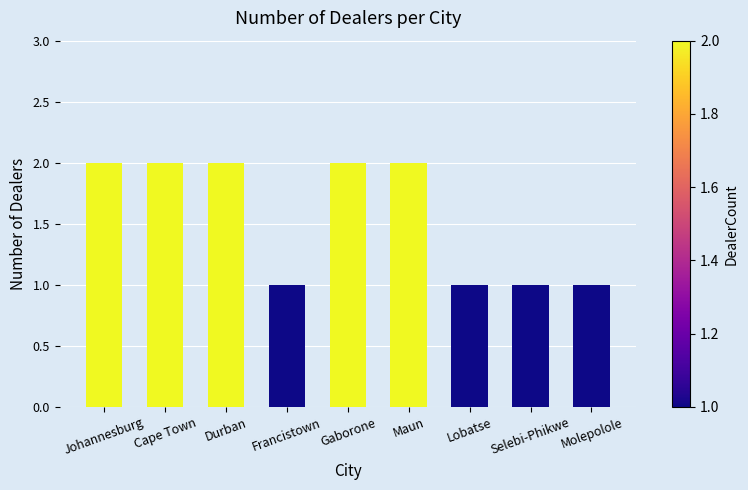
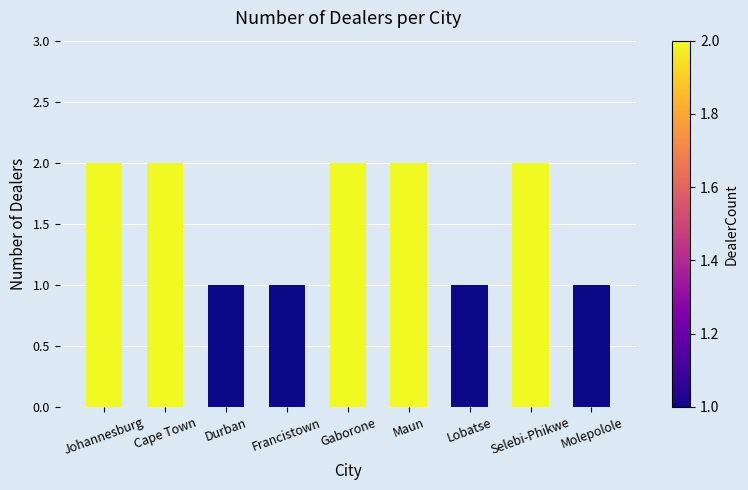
  {
    "Johannesburg": 2,
    "Cape Town": 2,
-   "Durban": 2,
+   "Durban": 1,
    "Francistown": 1,
    "Gaborone": 2,
    "Maun": 2,
    "Lobatse": 1,
-   "Selebi-Phikwe": 1,
+   "Selebi-Phikwe": 2,
    "Molepolole": 1
  }
